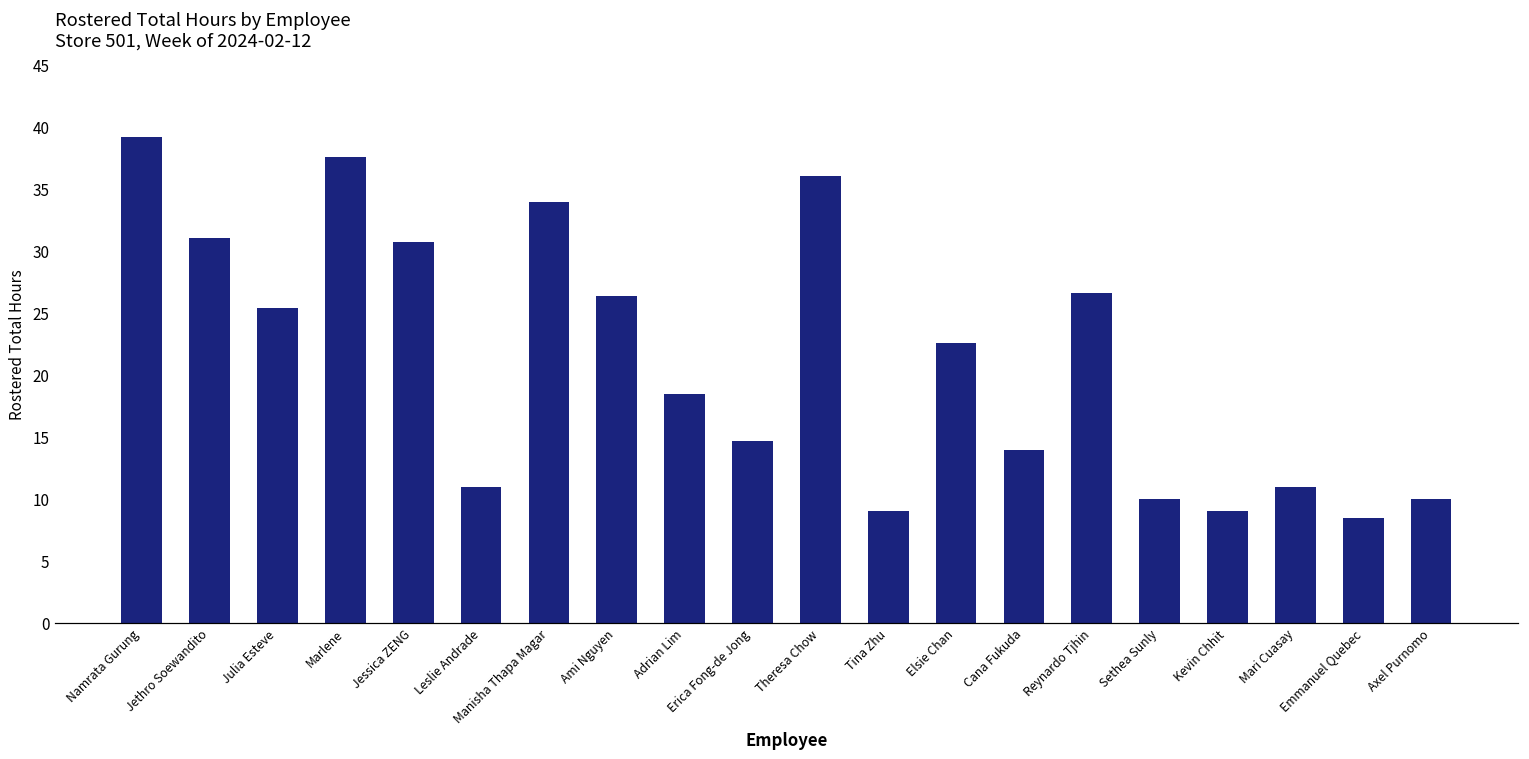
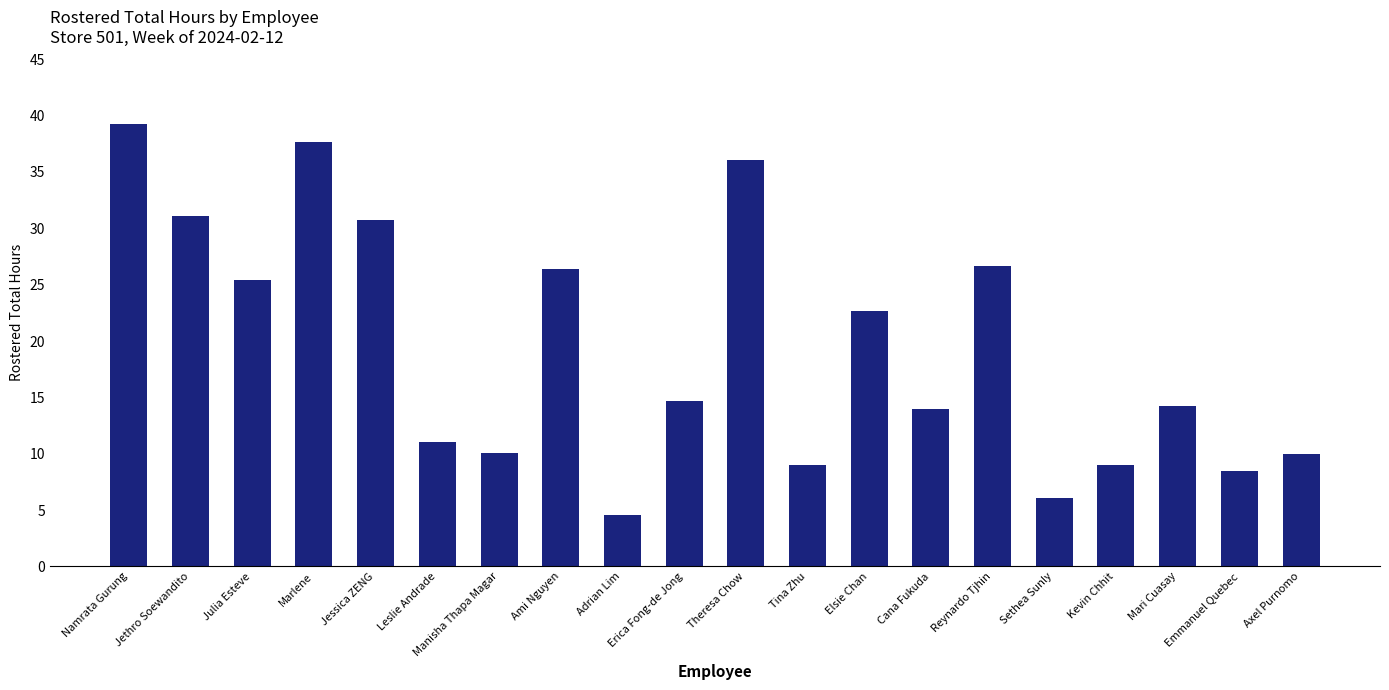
  {
    "Namrata Gurung": 39.2,
    "Jethro Soewandito": 31.1,
    "Julia Esteve": 25.4,
    "Marlene": 37.6,
    "Jessica ZENG": 30.8,
    "Leslie Andrade": 11.0,
-   "Manisha Thapa Magar": 34.0,
+   "Manisha Thapa Magar": 10.1,
    "Ami Nguyen": 26.4,
-   "Adrian Lim": 18.5,
+   "Adrian Lim": 4.6,
    "Erica Fong-de Jong": 14.7,
    "Theresa Chow": 36.1,
    "Tina Zhu": 9.0,
    "Elsie Chan": 22.6,
    "Cana Fukuda": 14.0,
    "Reynardo Tjhin": 26.6,
-   "Sethea Sunly": 10.0,
+   "Sethea Sunly": 6.1,
    "Kevin Chhit": 9.0,
-   "Mari Cuasay": 11.0,
+   "Mari Cuasay": 14.2,
    "Emmanuel Quebec": 8.5,
    "Axel Purnomo": 10.0
  }
